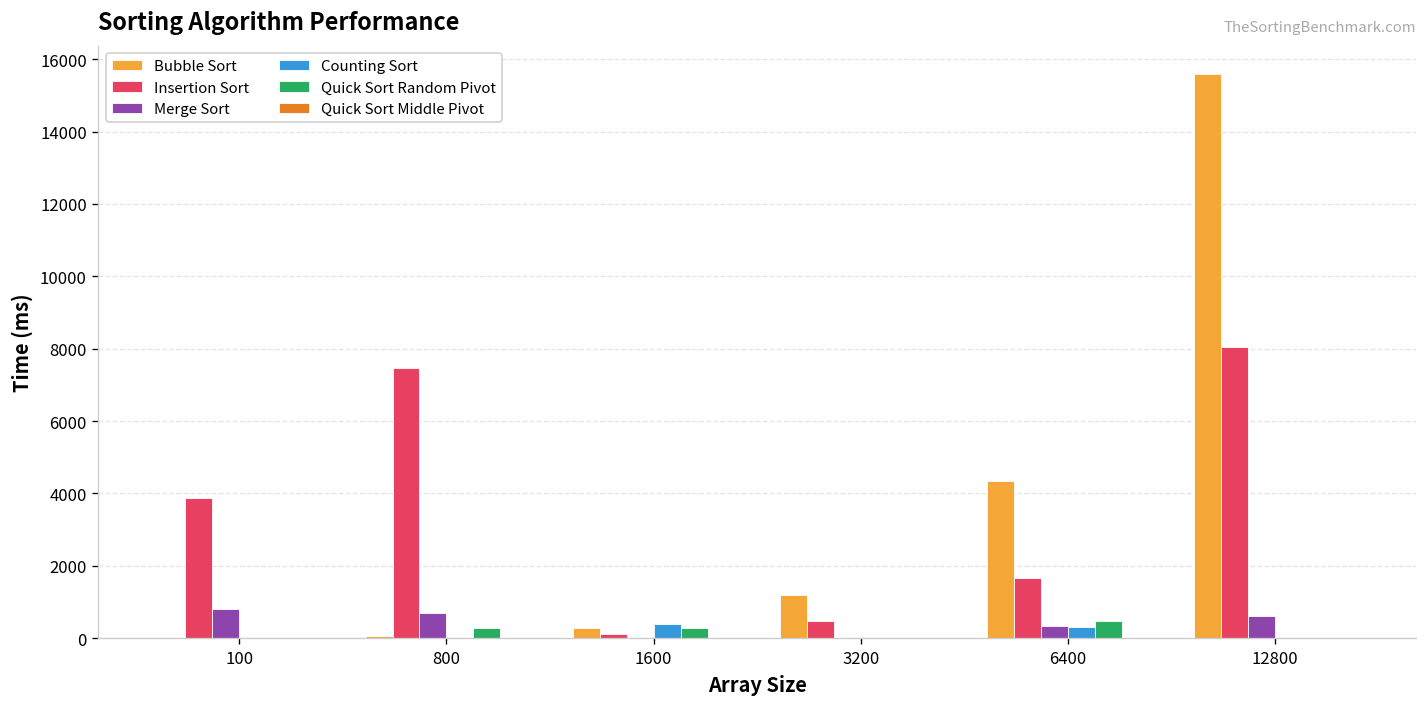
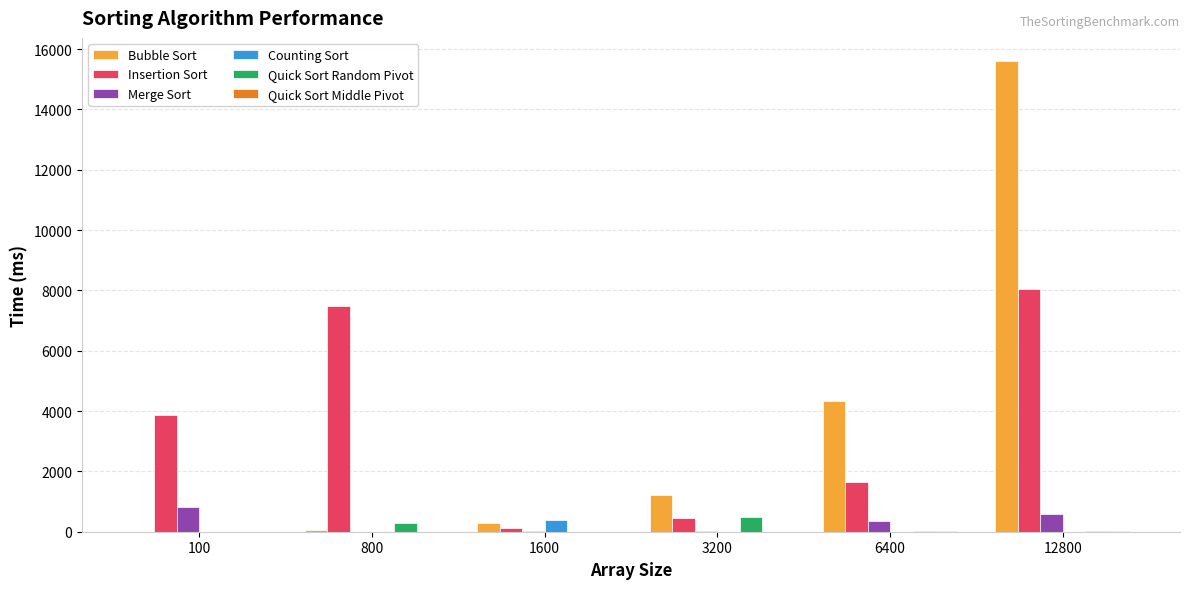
  {
    "Insertion Sort": {
      "100": 3900,
      "800": 7500,
      "1600": 100,
      "3200": 500,
      "6400": 1700,
      "12800": 8100
    },
    "Merge Sort": {
      "100": 800,
-     "800": 700,
+     "800": 0,
      "6400": 300,
      "12800": 600
    },
    "Counting Sort": {
      "1600": 400,
-     "6400": 300
+     "6400": 0
    },
    "Quick Sort Random Pivot": {
      "800": 300,
-     "1600": 300,
-     "3200": 0,
-     "6400": 500
+     "1600": 0,
+     "3200": 500,
+     "6400": 0
    }
  }
